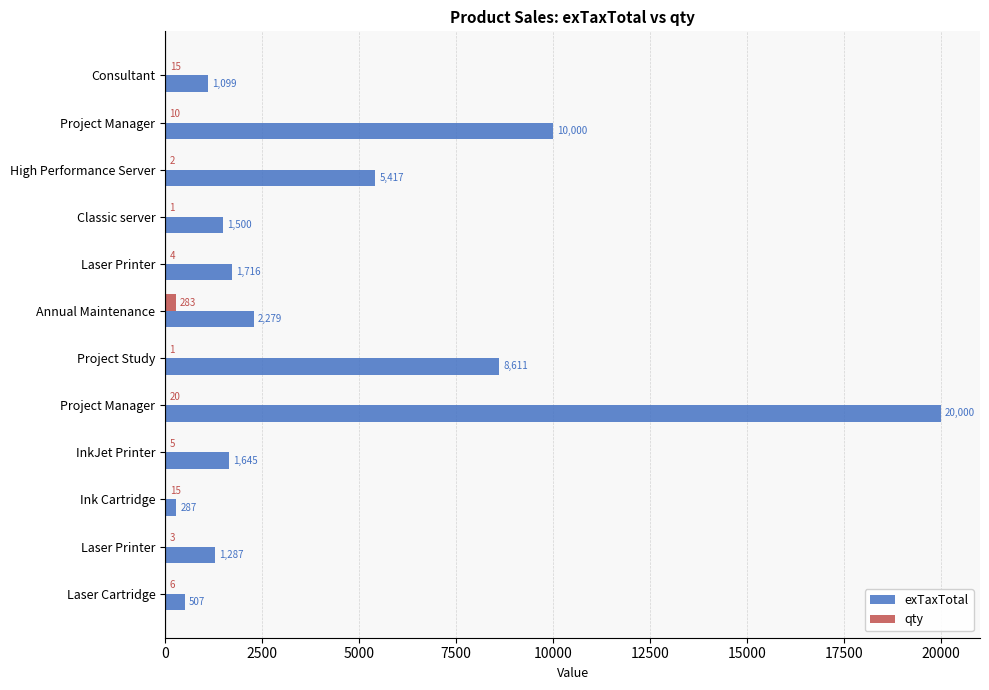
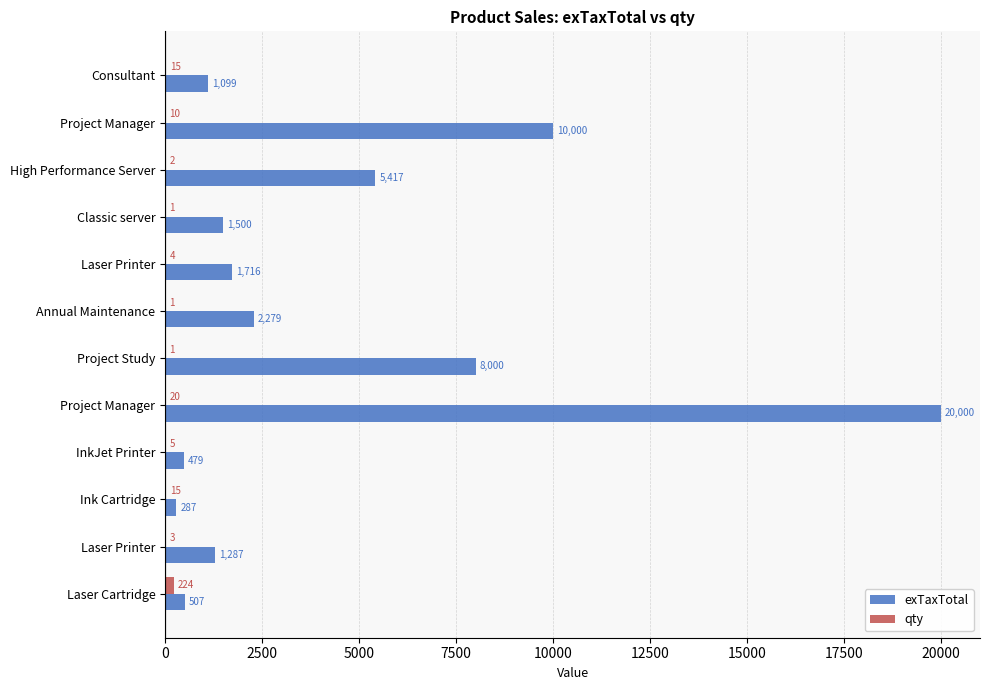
  {
    "exTaxTotal": {
      "Consultant": "1,099",
      "High Performance Server": "5,417",
      "Classic server": "1,500",
      "Annual Maintenance": "2,279",
-     "Project Study": "8,611",
-     "InkJet Printer": "1,645",
+     "Project Study": "8,000",
+     "InkJet Printer": "479",
      "Ink Cartridge": "287",
      "Laser Cartridge": "507"
    },
    "qty": {
      "Consultant": "15",
      "High Performance Server": "2",
      "Classic server": "1",
-     "Annual Maintenance": "283",
+     "Annual Maintenance": "1",
      "Project Study": "1",
      "InkJet Printer": "5",
      "Ink Cartridge": "15",
-     "Laser Cartridge": "6"
+     "Laser Cartridge": "224"
    }
  }
